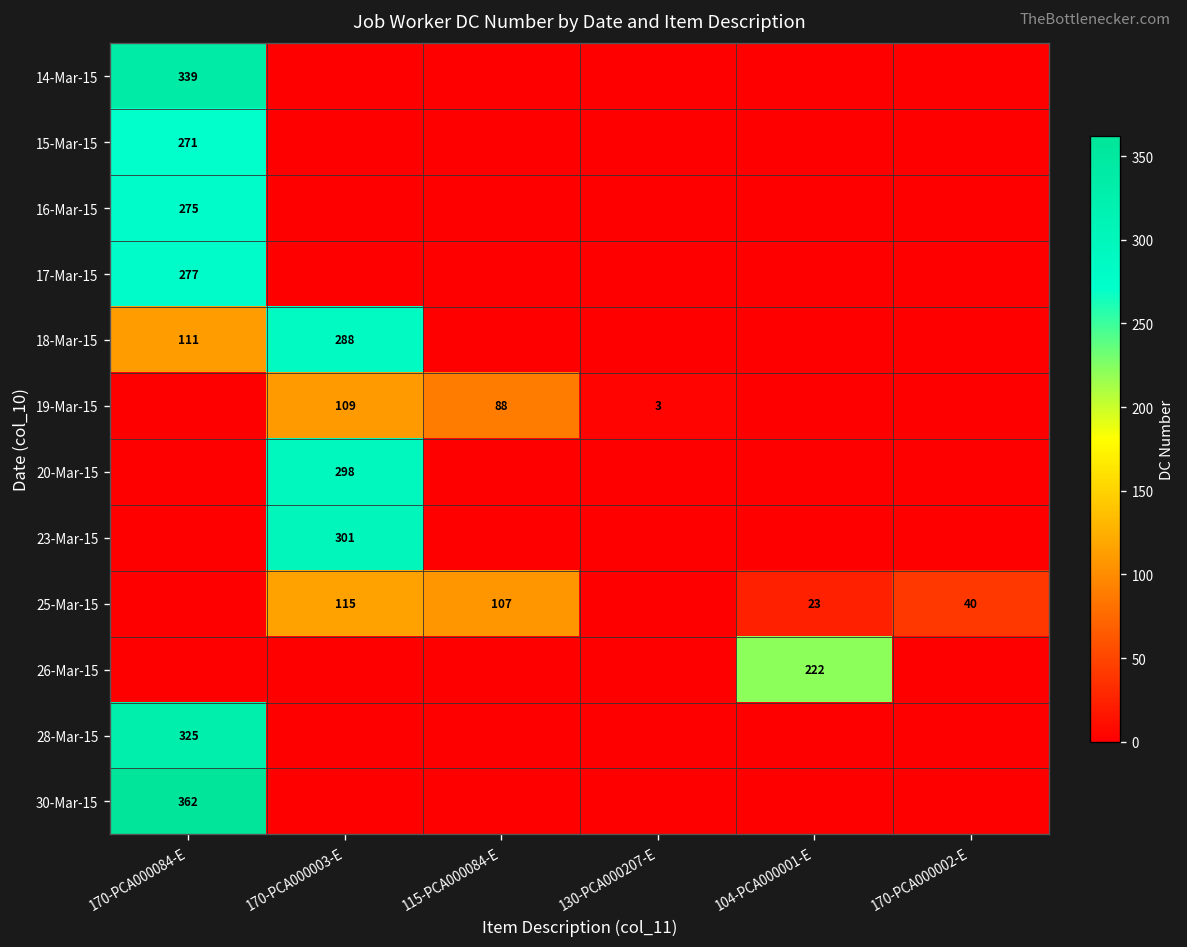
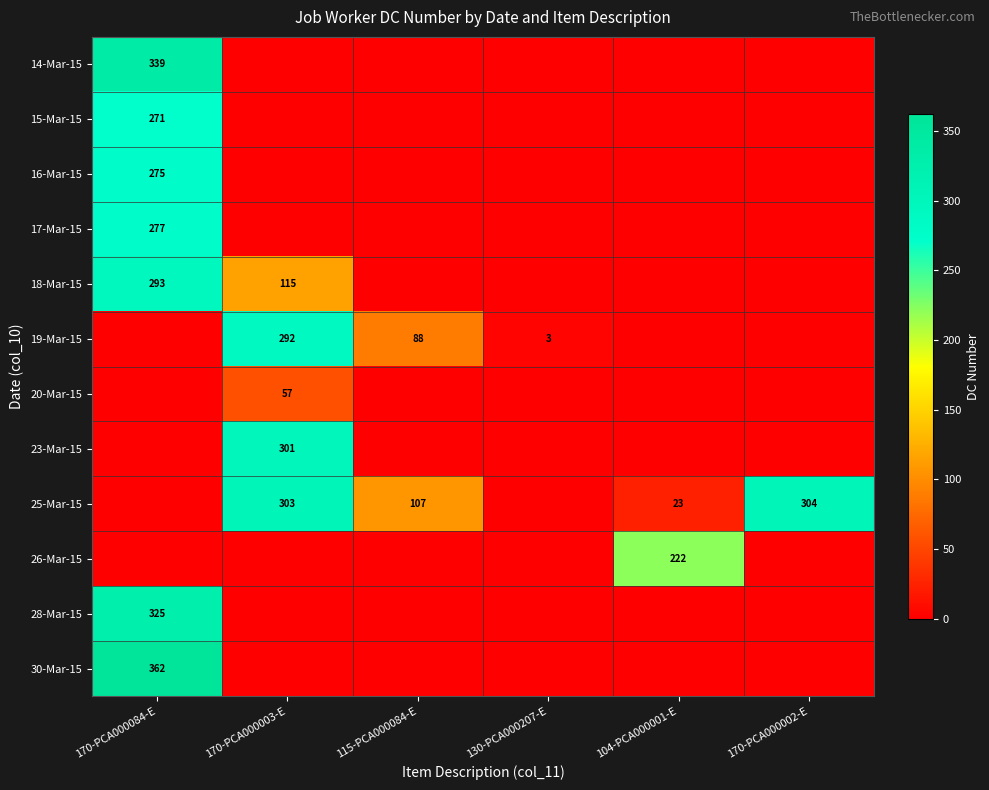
  {
    "14-Mar-15": {
      "170-PCA000084-E": 339
    },
    "15-Mar-15": {
      "170-PCA000084-E": 271
    },
    "16-Mar-15": {
      "170-PCA000084-E": 275
    },
    "17-Mar-15": {
      "170-PCA000084-E": 277
    },
    "18-Mar-15": {
-     "170-PCA000084-E": 111,
-     "170-PCA000003-E": 288
+     "170-PCA000084-E": 293,
+     "170-PCA000003-E": 115
    },
    "19-Mar-15": {
-     "170-PCA000003-E": 109,
+     "170-PCA000003-E": 292,
      "115-PCA000084-E": 88,
      "130-PCA000207-E": 3
    },
    "20-Mar-15": {
-     "170-PCA000003-E": 298
+     "170-PCA000003-E": 57
    },
    "23-Mar-15": {
      "170-PCA000003-E": 301
    },
    "25-Mar-15": {
-     "170-PCA000003-E": 115,
+     "170-PCA000003-E": 303,
      "115-PCA000084-E": 107,
      "104-PCA000001-E": 23,
-     "170-PCA000002-E": 40
+     "170-PCA000002-E": 304
    },
    "26-Mar-15": {
      "104-PCA000001-E": 222
    },
    "28-Mar-15": {
      "170-PCA000084-E": 325
    },
    "30-Mar-15": {
      "170-PCA000084-E": 362
    }
  }
